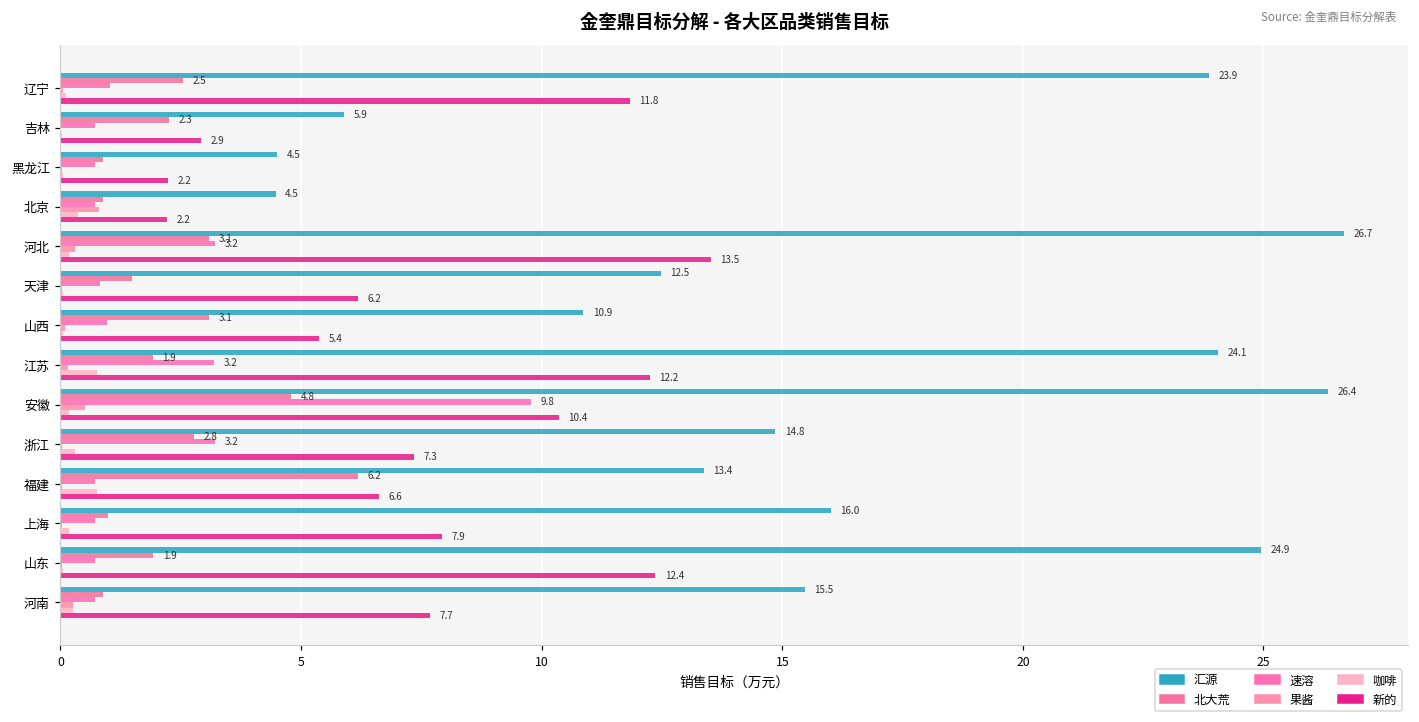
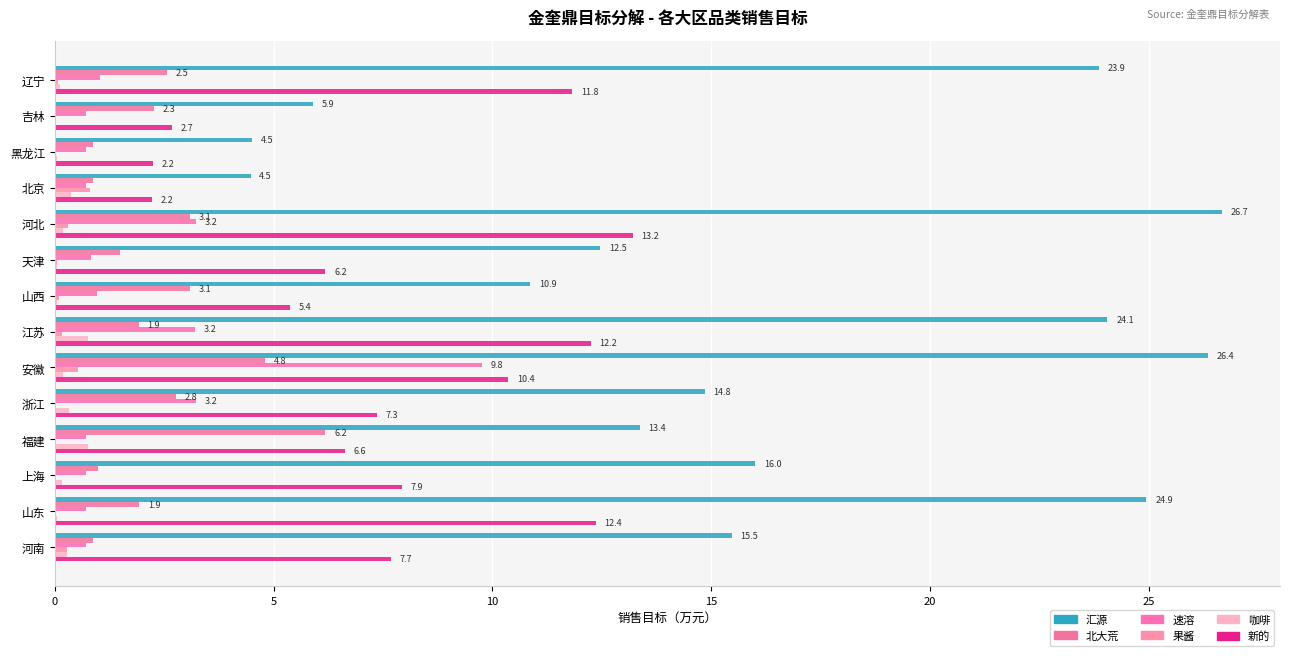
  {
    "汇源": {
      "辽宁": 23.9,
      "吉林": 5.9,
      "黑龙江": 4.5,
      "北京": 4.5,
      "河北": 26.7,
      "天津": 12.5,
      "山西": 10.9,
      "江苏": 24.1,
      "安徽": 26.4,
      "浙江": 14.8,
      "福建": 13.4,
      "上海": 16.0,
      "山东": 24.9,
      "河南": 15.5
    },
    "新的": {
      "辽宁": 11.8,
-     "吉林": 2.9,
+     "吉林": 2.7,
      "黑龙江": 2.2,
      "北京": 2.2,
-     "河北": 13.5,
+     "河北": 13.2,
      "天津": 6.2,
      "山西": 5.4,
      "江苏": 12.2,
      "安徽": 10.4,
      "浙江": 7.3,
      "福建": 6.6,
      "上海": 7.9,
      "山东": 12.4,
      "河南": 7.7
    }
  }
